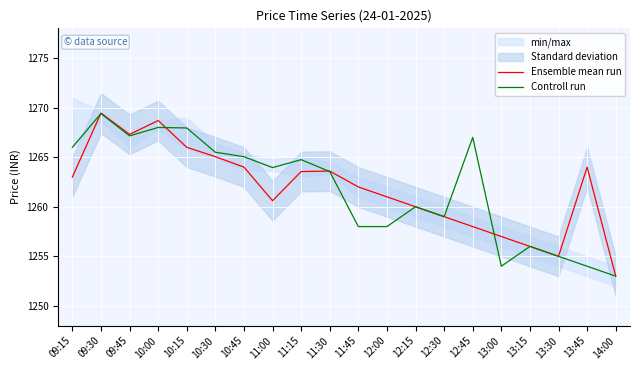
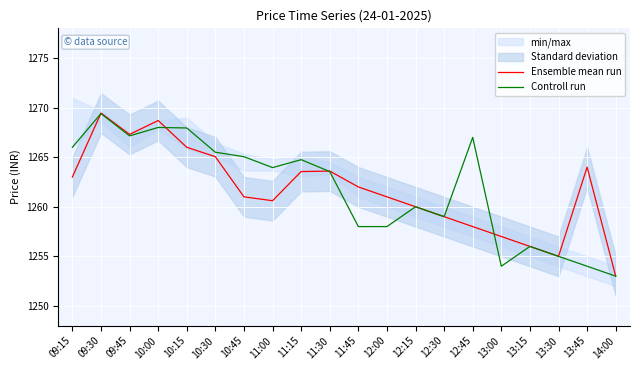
  {
    "Ensemble mean run": {
      "09:15": 1263,
      "10:15": 1266,
      "10:30": 1265,
-     "10:45": 1264,
+     "10:45": 1261,
      "11:00": 1261,
      "11:15": 1264,
      "11:45": 1262,
      "12:00": 1261,
      "12:45": 1258,
      "13:00": 1257,
      "13:45": 1264
    },
    "Controll run": {
      "09:15": 1266,
      "10:00": 1268,
      "10:30": 1266,
      "10:45": 1265,
      "11:00": 1264,
      "11:15": 1265,
      "11:45": 1258,
      "12:00": 1258,
      "12:45": 1267,
      "13:00": 1254,
      "13:45": 1254
    }
  }
